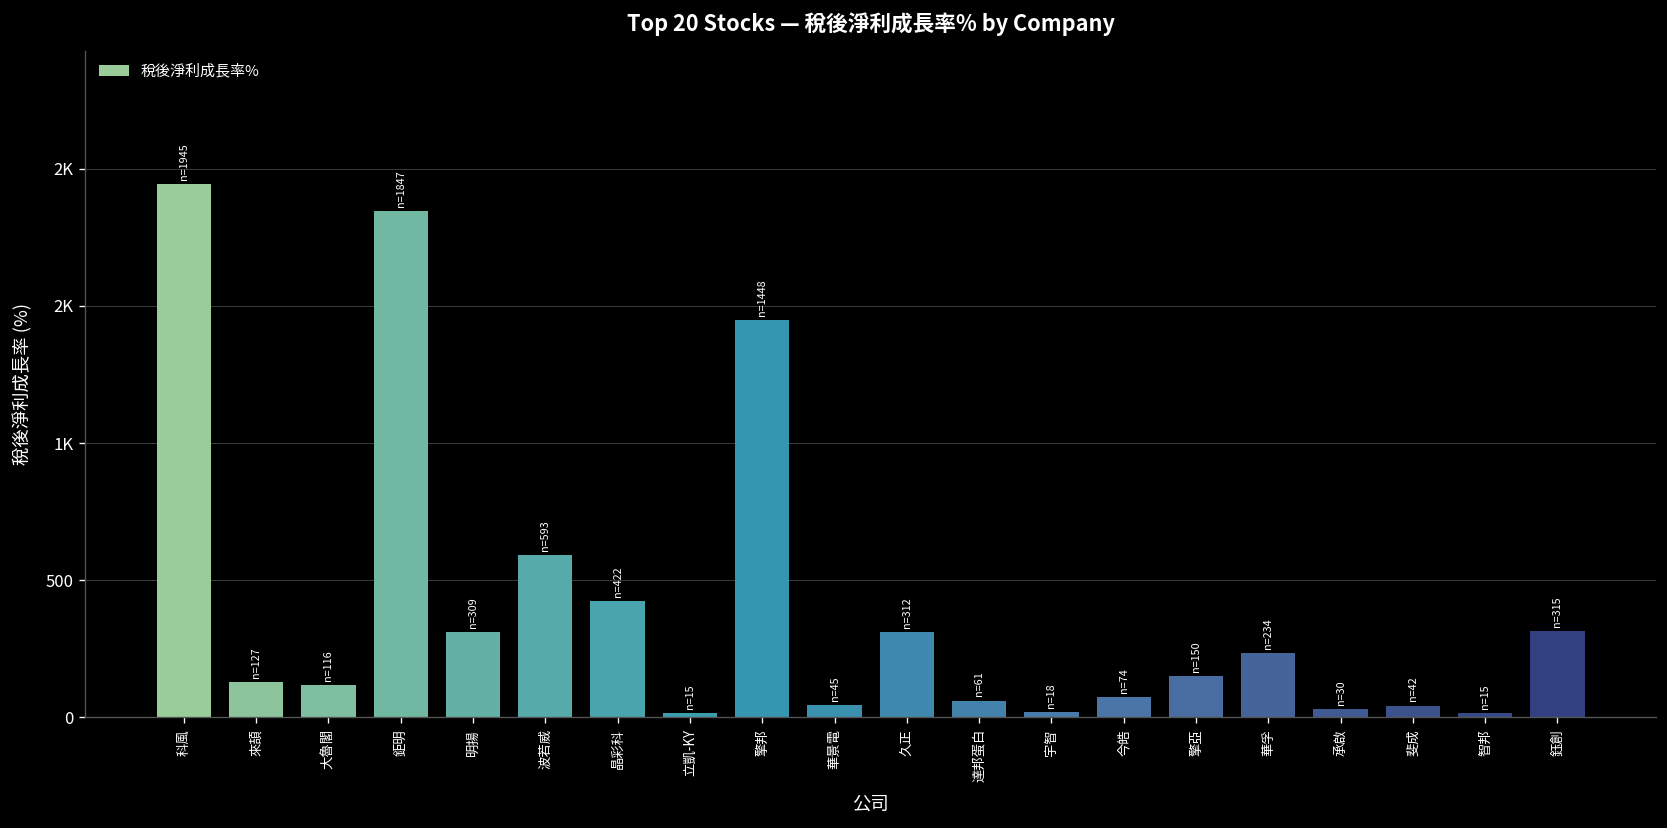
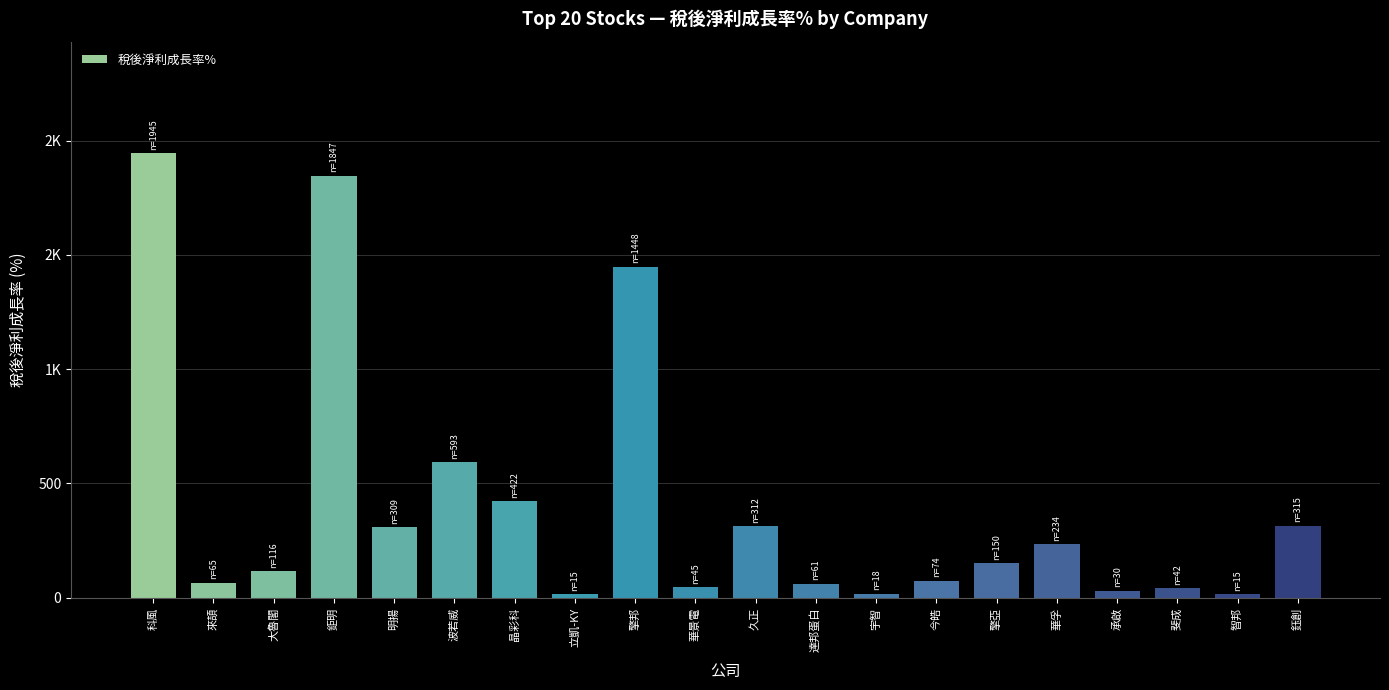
  {
    "科風": 1945,
-   "來頡": 127,
+   "來頡": 65,
    "大魯閣": 116,
    "鉅明": 1847,
    "明揚": 309,
    "波若威": 593,
    "晶彩科": 422,
    "立凱-KY": 15,
    "擎邦": 1448,
    "華景電": 45,
    "久正": 312,
    "達邦蛋白": 61,
    "宇智": 18,
    "今皓": 74,
    "擎亞": 150,
    "華孚": 234,
    "承啟": 30,
    "斐成": 42,
    "智邦": 15,
    "鈺創": 315
  }
